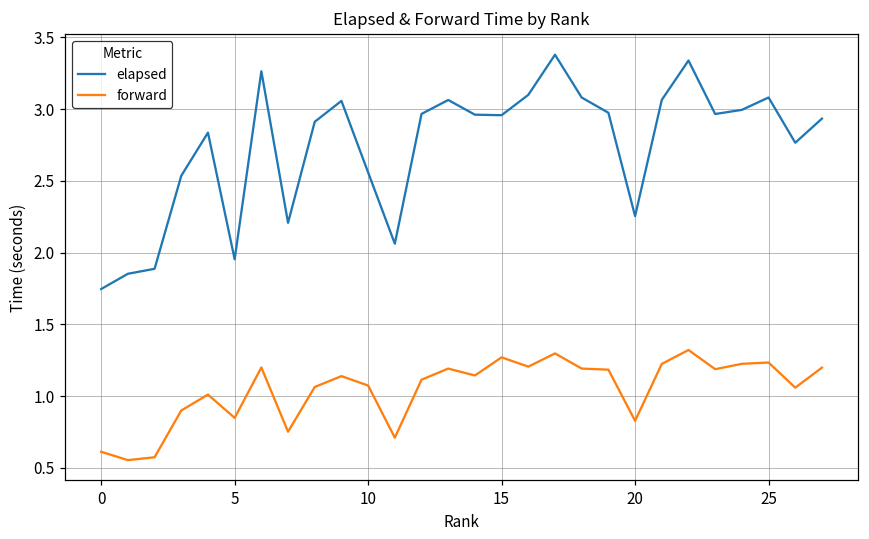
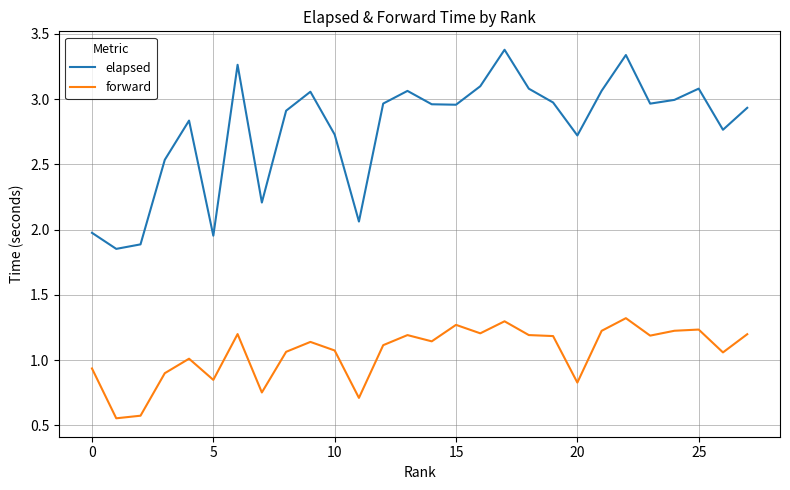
  {
    "elapsed": {
-     "0": 1.75,
+     "0": 1.98,
      "5": 1.95,
-     "10": 2.56,
+     "10": 2.73,
      "15": 2.96,
-     "20": 2.25,
+     "20": 2.72,
      "25": 3.08
    },
    "forward": {
-     "0": 0.61,
+     "0": 0.94,
      "5": 0.85,
      "10": 1.07,
      "15": 1.27,
      "20": 0.83,
      "25": 1.23
    }
  }
